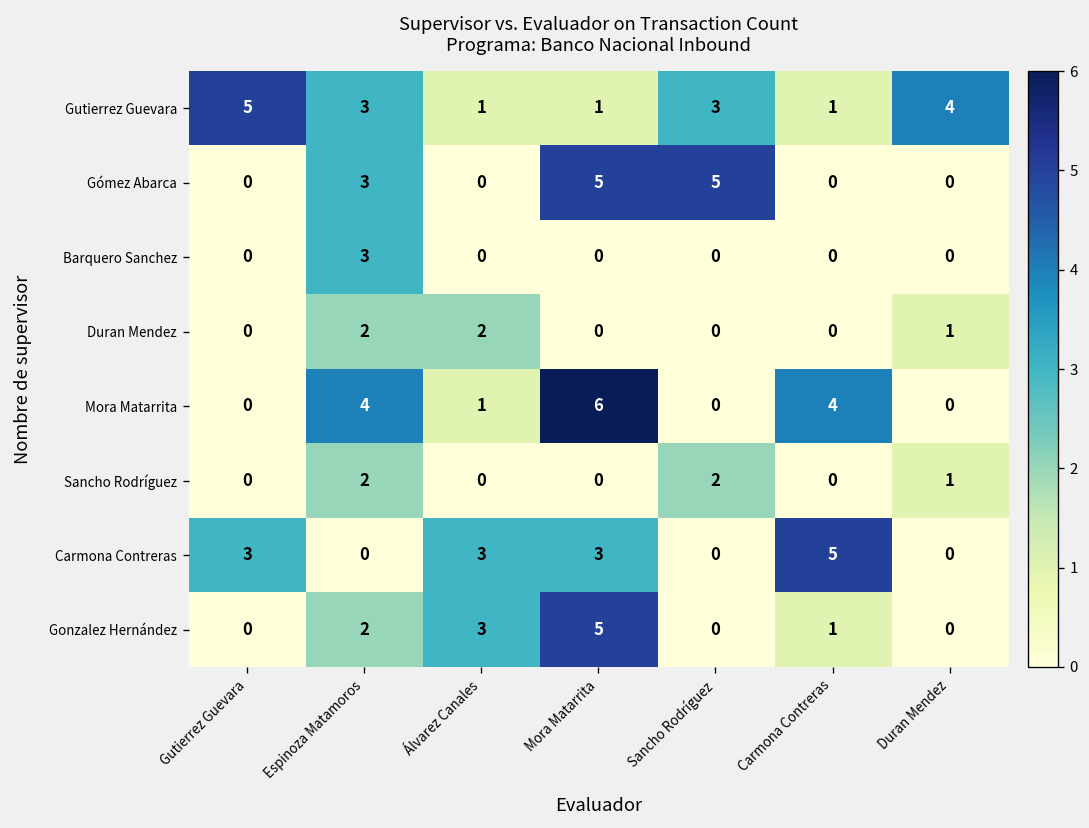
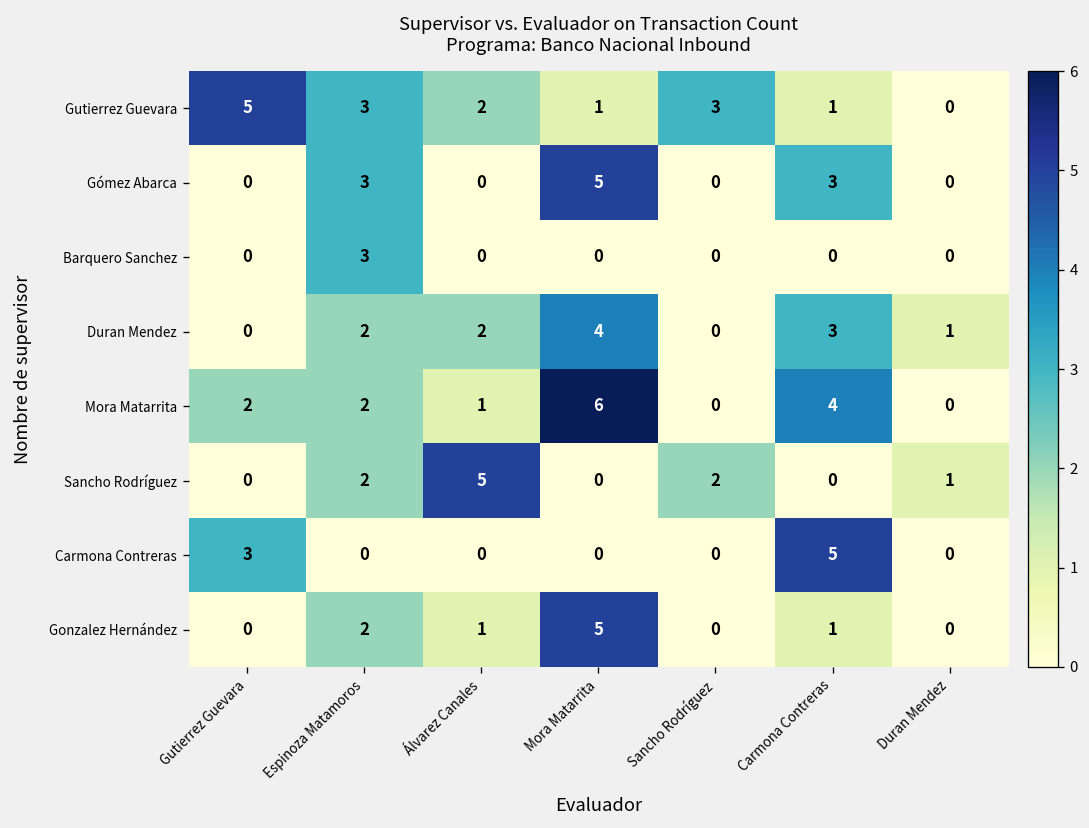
  {
    "Gutierrez Guevara": {
      "Gutierrez Guevara": 5,
      "Espinoza Matamoros": 3,
-     "Álvarez Canales": 1,
+     "Álvarez Canales": 2,
      "Mora Matarrita": 1,
      "Sancho Rodríguez": 3,
      "Carmona Contreras": 1,
-     "Duran Mendez": 4
+     "Duran Mendez": 0
    },
    "Gómez Abarca": {
      "Gutierrez Guevara": 0,
      "Espinoza Matamoros": 3,
      "Álvarez Canales": 0,
      "Mora Matarrita": 5,
-     "Sancho Rodríguez": 5,
-     "Carmona Contreras": 0,
+     "Sancho Rodríguez": 0,
+     "Carmona Contreras": 3,
      "Duran Mendez": 0
    },
    "Barquero Sanchez": {
      "Gutierrez Guevara": 0,
      "Espinoza Matamoros": 3,
      "Álvarez Canales": 0,
      "Mora Matarrita": 0,
      "Sancho Rodríguez": 0,
      "Carmona Contreras": 0,
      "Duran Mendez": 0
    },
    "Duran Mendez": {
      "Gutierrez Guevara": 0,
      "Espinoza Matamoros": 2,
      "Álvarez Canales": 2,
-     "Mora Matarrita": 0,
+     "Mora Matarrita": 4,
      "Sancho Rodríguez": 0,
-     "Carmona Contreras": 0,
+     "Carmona Contreras": 3,
      "Duran Mendez": 1
    },
    "Mora Matarrita": {
-     "Gutierrez Guevara": 0,
-     "Espinoza Matamoros": 4,
+     "Gutierrez Guevara": 2,
+     "Espinoza Matamoros": 2,
      "Álvarez Canales": 1,
      "Mora Matarrita": 6,
      "Sancho Rodríguez": 0,
      "Carmona Contreras": 4,
      "Duran Mendez": 0
    },
    "Sancho Rodríguez": {
      "Gutierrez Guevara": 0,
      "Espinoza Matamoros": 2,
-     "Álvarez Canales": 0,
+     "Álvarez Canales": 5,
      "Mora Matarrita": 0,
      "Sancho Rodríguez": 2,
      "Carmona Contreras": 0,
      "Duran Mendez": 1
    },
    "Carmona Contreras": {
      "Gutierrez Guevara": 3,
      "Espinoza Matamoros": 0,
-     "Álvarez Canales": 3,
-     "Mora Matarrita": 3,
+     "Álvarez Canales": 0,
+     "Mora Matarrita": 0,
      "Sancho Rodríguez": 0,
      "Carmona Contreras": 5,
      "Duran Mendez": 0
    },
    "Gonzalez Hernández": {
      "Gutierrez Guevara": 0,
      "Espinoza Matamoros": 2,
-     "Álvarez Canales": 3,
+     "Álvarez Canales": 1,
      "Mora Matarrita": 5,
      "Sancho Rodríguez": 0,
      "Carmona Contreras": 1,
      "Duran Mendez": 0
    }
  }
